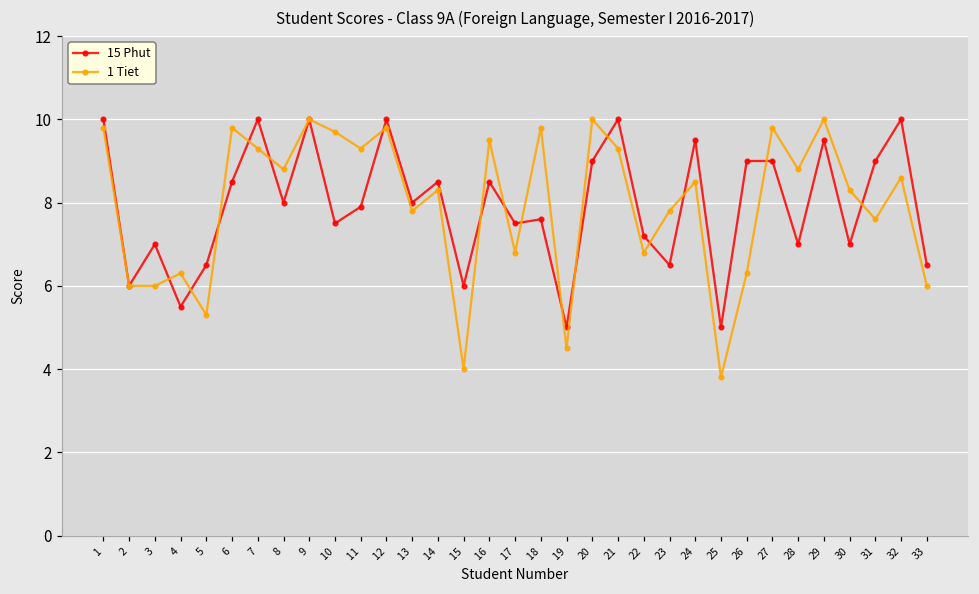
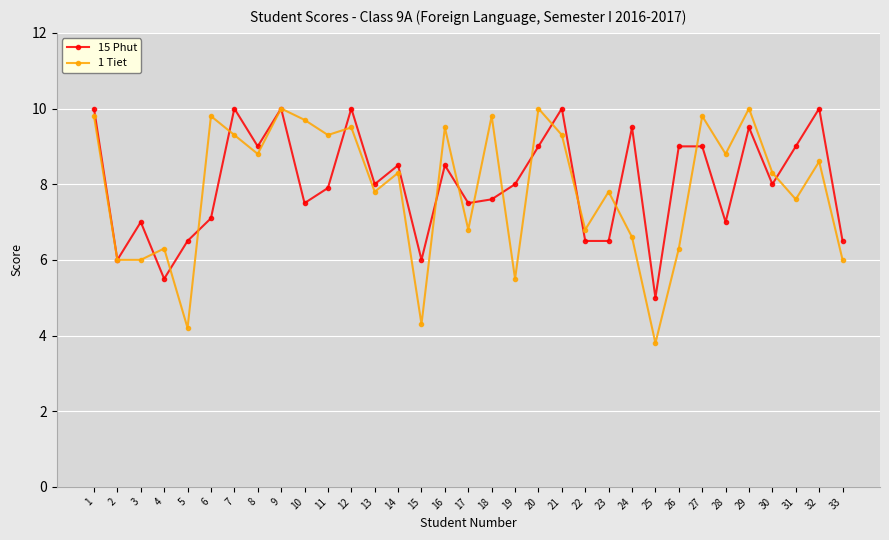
  {
    "15 Phut": {
      "1": 10.0,
      "3": 7.0,
      "4": 5.5,
      "5": 6.5,
-     "6": 8.5,
+     "6": 7.1,
      "7": 10.0,
-     "8": 8,
+     "8": 9,
      "10": 7.5,
      "11": 7.9,
      "12": 10.0,
      "13": 8.0,
      "14": 8.5,
      "15": 6.0,
      "16": 8.5,
      "17": 7.5,
      "18": 7.6,
-     "19": 5,
+     "19": 8,
      "20": 9.0,
      "21": 10.0,
-     "22": 7.2,
+     "22": 6.5,
      "23": 6.5,
      "24": 9.5,
      "25": 5.0,
      "26": 9.0,
      "27": 9.0,
      "28": 7.0,
      "29": 9.5,
-     "30": 7,
+     "30": 8,
      "31": 9.0,
      "32": 10.0,
      "33": 6.5
    },
    "1 Tiet": {
      "1": 9.8,
      "3": 6.0,
      "4": 6.3,
-     "5": 5.3,
+     "5": 4.2,
      "6": 9.8,
      "7": 9.3,
      "8": 8.8,
      "10": 9.7,
      "11": 9.3,
-     "12": 9.8,
+     "12": 9.5,
      "13": 7.8,
      "14": 8.3,
-     "15": 4.0,
+     "15": 4.3,
      "16": 9.5,
      "17": 6.8,
      "18": 9.8,
-     "19": 4.5,
+     "19": 5.5,
      "20": 10.0,
      "21": 9.3,
      "22": 6.8,
      "23": 7.8,
-     "24": 8.5,
+     "24": 6.6,
      "25": 3.8,
      "26": 6.3,
      "27": 9.8,
      "28": 8.8,
      "29": 10.0,
      "30": 8.3,
      "31": 7.6,
      "32": 8.6,
      "33": 6.0
    }
  }
